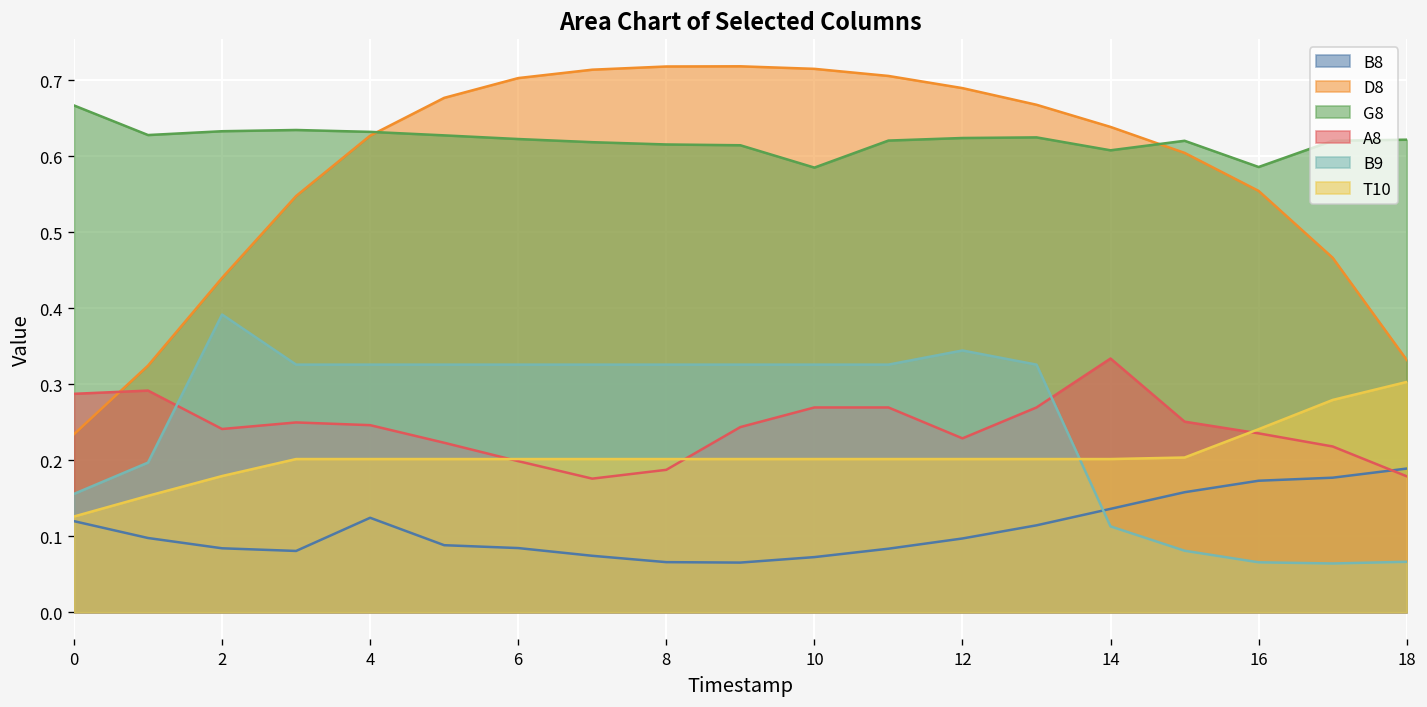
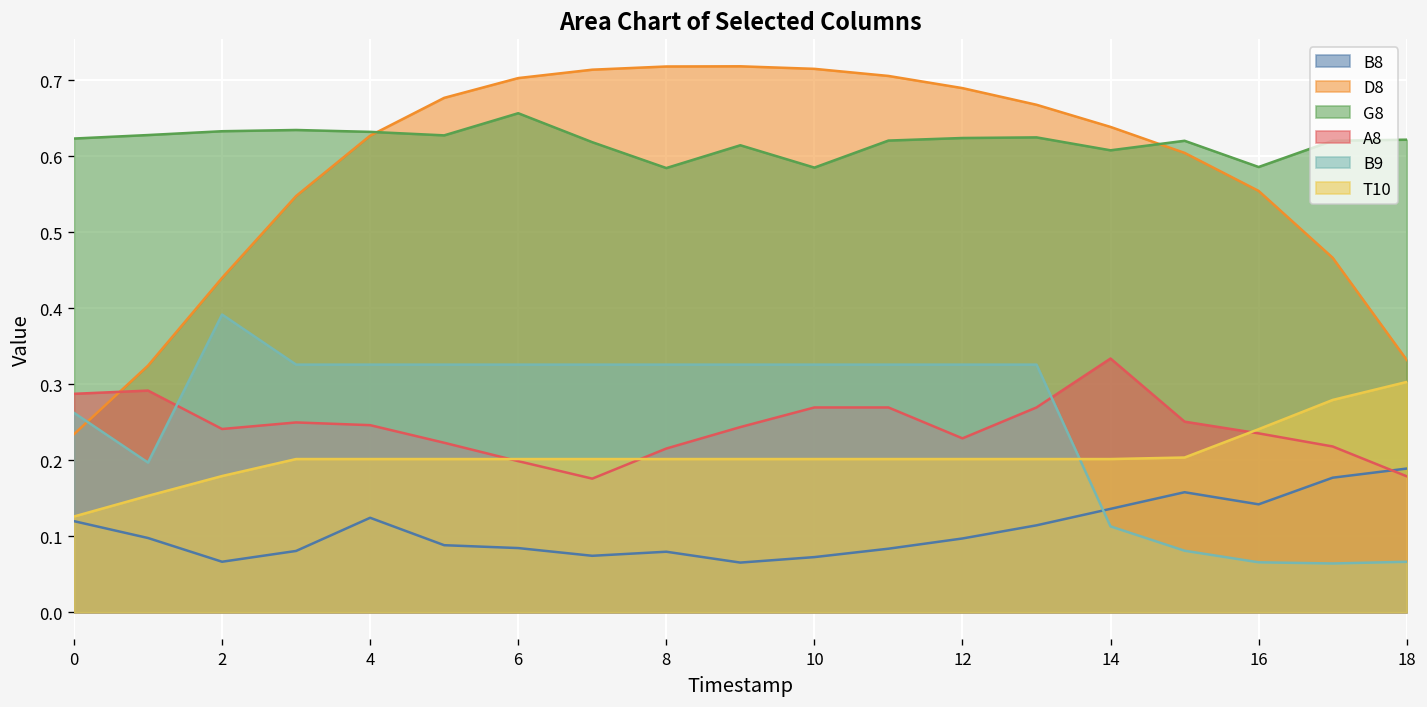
  {
    "B8": {
      "0": 0.12,
-     "2": 0.08,
+     "2": 0.07,
      "4": 0.12,
      "6": 0.08,
-     "8": 0.07,
+     "8": 0.08,
      "10": 0.07,
      "12": 0.10,
      "14": 0.14,
-     "16": 0.17,
+     "16": 0.14,
      "18": 0.19
    },
    "G8": {
-     "0": 0.67,
+     "0": 0.62,
      "2": 0.63,
      "4": 0.63,
-     "6": 0.62,
-     "8": 0.62,
+     "6": 0.66,
+     "8": 0.58,
      "10": 0.59,
      "12": 0.62,
      "14": 0.61,
      "16": 0.59,
      "18": 0.62
    },
    "A8": {
      "0": 0.29,
      "2": 0.24,
      "4": 0.25,
-     "8": 0.19,
+     "8": 0.22,
      "10": 0.27,
      "12": 0.23,
      "14": 0.33,
      "16": 0.24,
      "18": 0.18
    },
    "B9": {
-     "0": 0.16,
+     "0": 0.26,
      "2": 0.39,
      "4": 0.33,
      "6": 0.33,
      "8": 0.33,
      "10": 0.33,
-     "12": 0.34,
+     "12": 0.33,
      "14": 0.11,
      "16": 0.07,
      "18": 0.07
    }
  }
